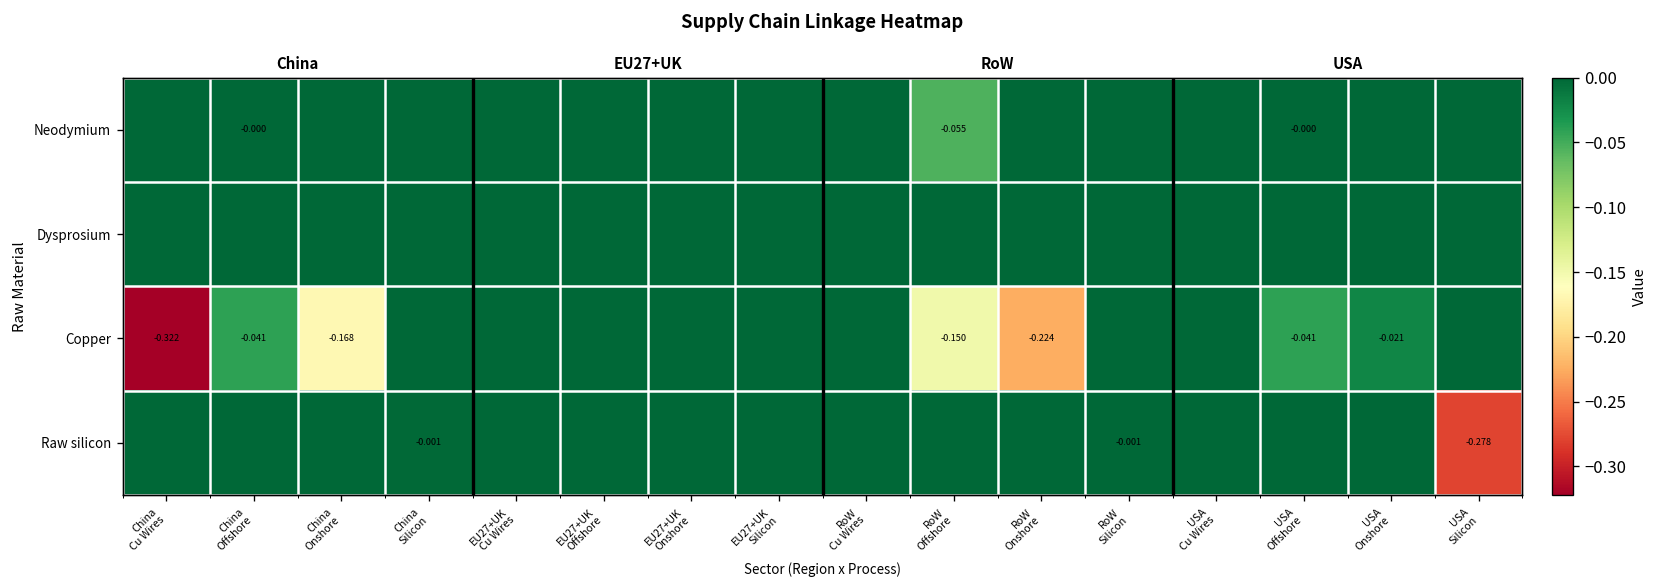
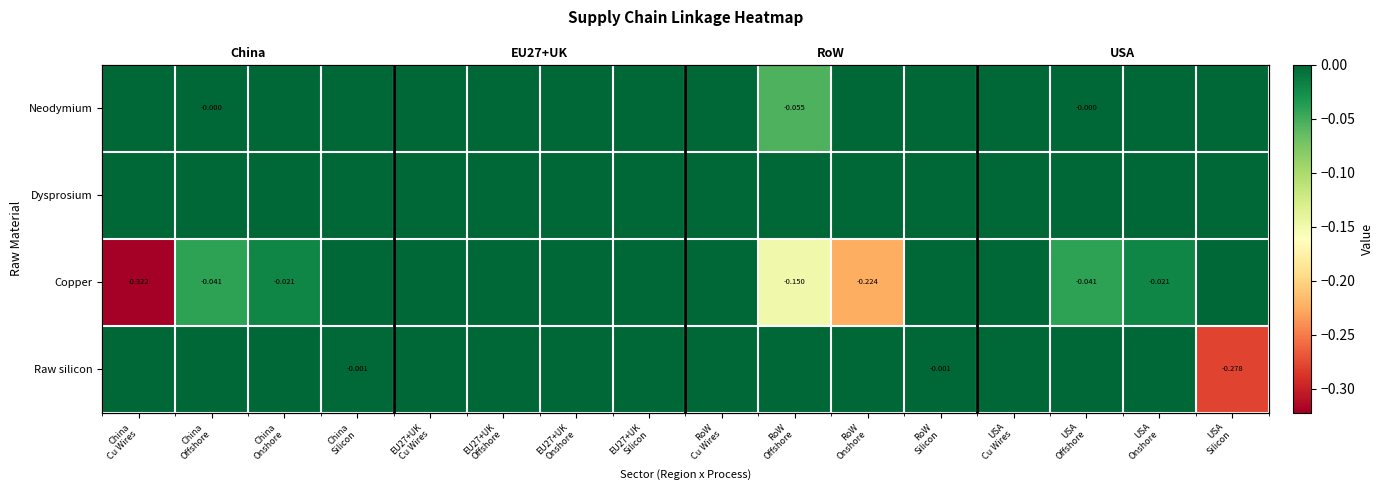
  {
    "Neodymium": {
      "China Offshore": -0.000,
      "RoW Offshore": -0.055,
      "USA Offshore": -0.000
    },
    "Copper": {
      "China Cu Wires": -0.322,
      "China Offshore": -0.041,
-     "China Onshore": -0.168,
+     "China Onshore": -0.021,
      "RoW Offshore": -0.150,
      "RoW Onshore": -0.224,
      "USA Offshore": -0.041,
      "USA Onshore": -0.021
    },
    "Raw silicon": {
      "China Silicon": -0.001,
      "RoW Silicon": -0.001,
      "USA Silicon": -0.278
    }
  }
